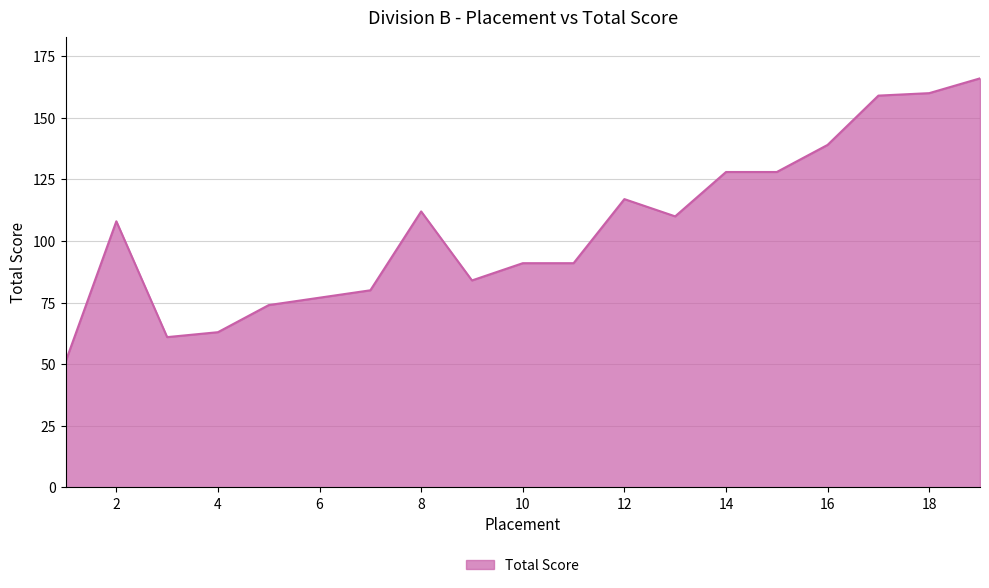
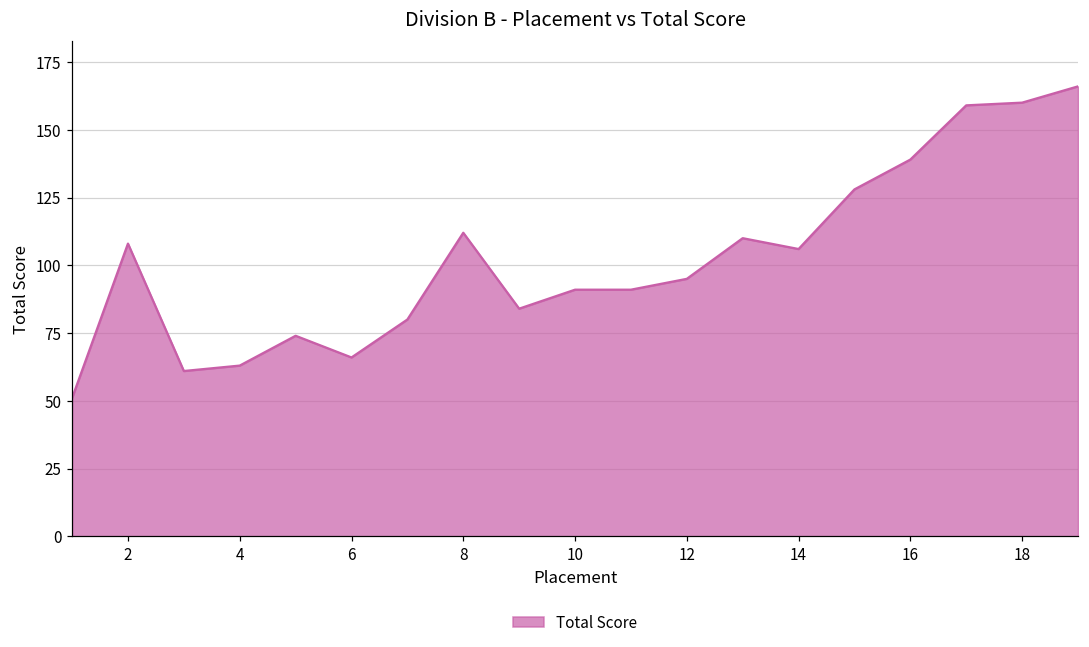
  {
    "2": 108,
    "4": 63,
-   "6": 77,
+   "6": 66,
    "8": 112,
    "10": 91,
-   "12": 117,
-   "14": 128,
+   "12": 95,
+   "14": 106,
    "16": 139,
    "18": 160
  }
